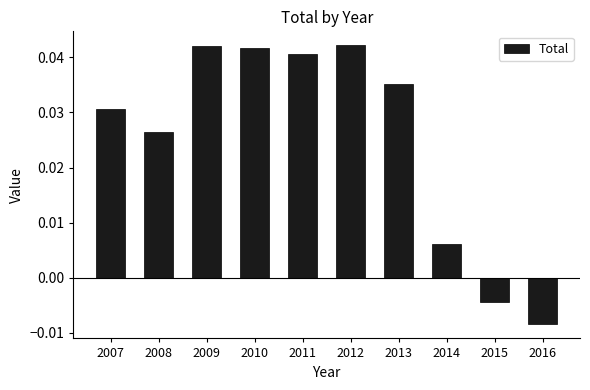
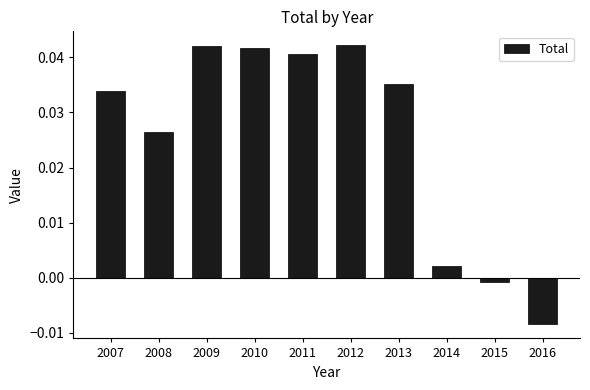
  {
-   "2007": 0.031,
+   "2007": 0.034,
    "2008": 0.026,
    "2009": 0.042,
    "2010": 0.042,
    "2011": 0.041,
    "2012": 0.042,
    "2013": 0.035,
-   "2014": 0.006,
-   "2015": -0.005,
+   "2014": 0.002,
+   "2015": -0.001,
    "2016": -0.009
  }
